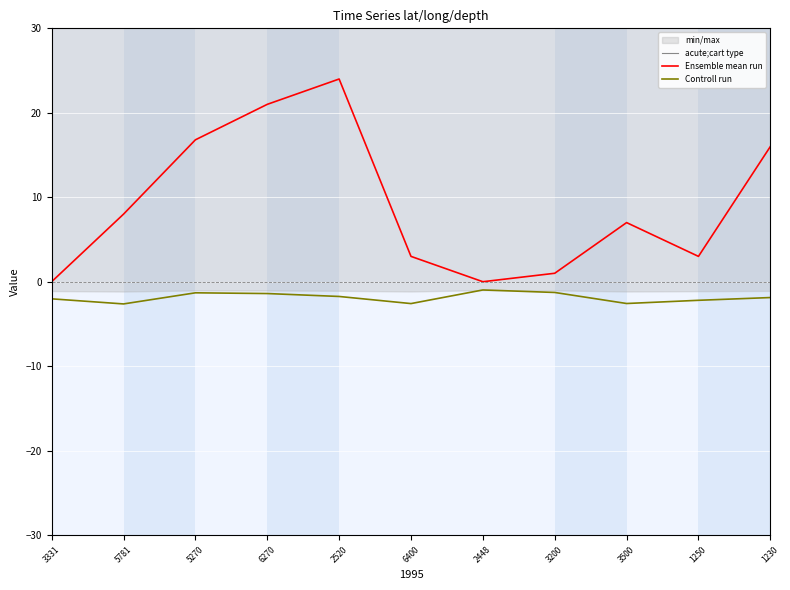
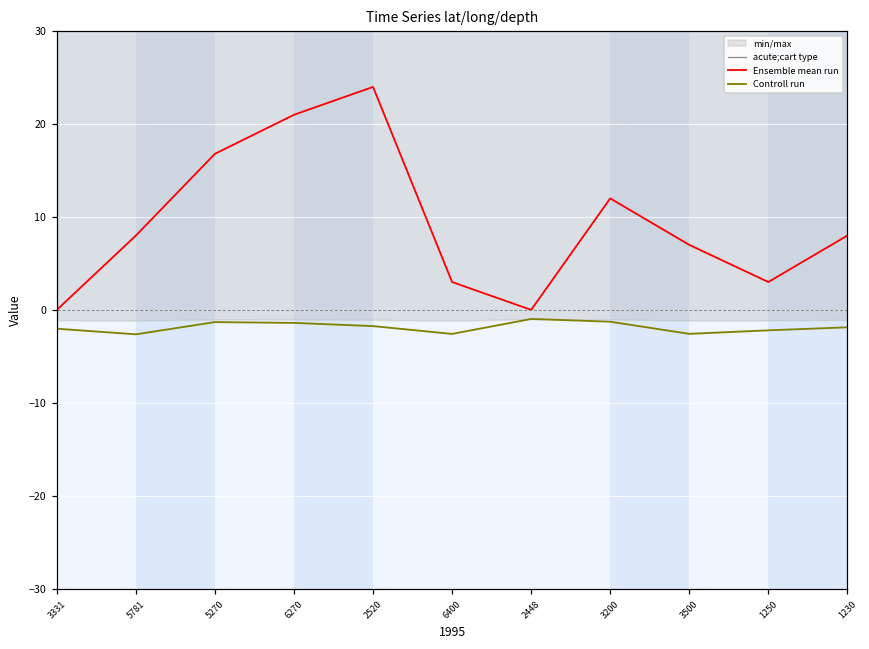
  {
    "Ensemble mean run": {
      "3331": 0,
      "5781": 8,
      "5270": 17,
      "6270": 21,
      "2520": 24,
      "6400": 3,
      "2448": 0,
-     "3200": 1,
+     "3200": 12,
      "3500": 7,
      "1250": 3,
-     "1230": 16
+     "1230": 8
    },
    "Controll run": {
      "3331": -2,
      "5781": -3,
      "5270": -1,
      "6270": -1,
      "2520": -2,
      "6400": -3,
      "2448": -1,
      "3200": -1,
      "3500": -3,
      "1250": -2,
      "1230": -2
    }
  }
